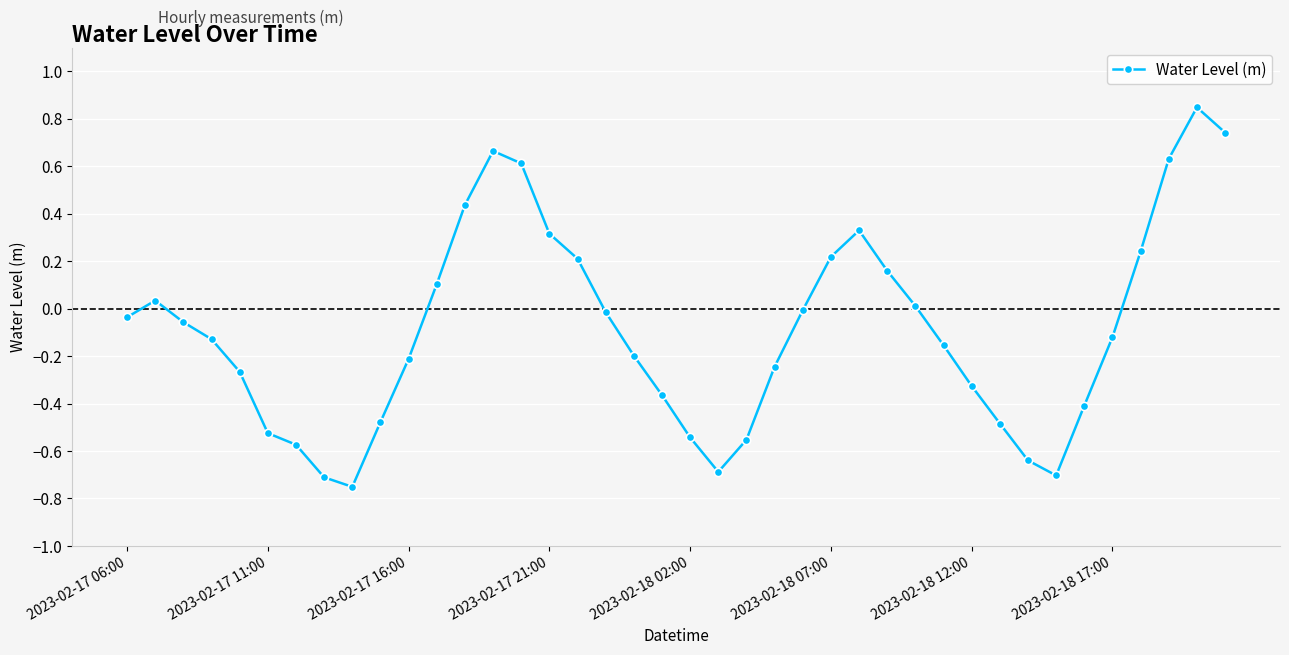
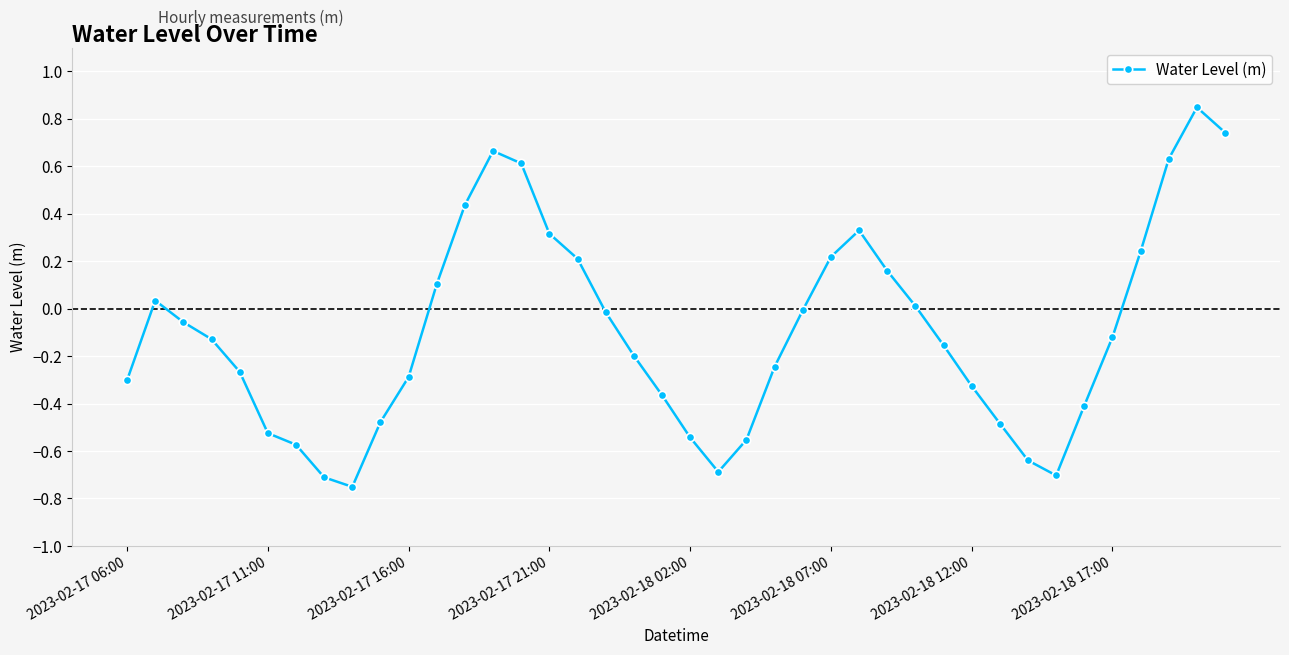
  {
-   "2023-02-17 06:00": -0.04,
+   "2023-02-17 06:00": -0.30,
    "2023-02-17 11:00": -0.52,
-   "2023-02-17 16:00": -0.21,
+   "2023-02-17 16:00": -0.29,
    "2023-02-17 21:00": 0.32,
    "2023-02-18 02:00": -0.54,
    "2023-02-18 07:00": 0.22,
    "2023-02-18 12:00": -0.33,
    "2023-02-18 17:00": -0.12
  }
